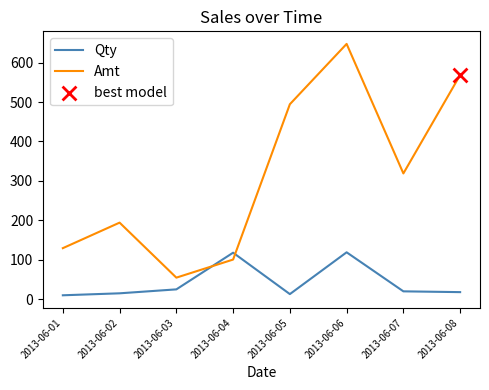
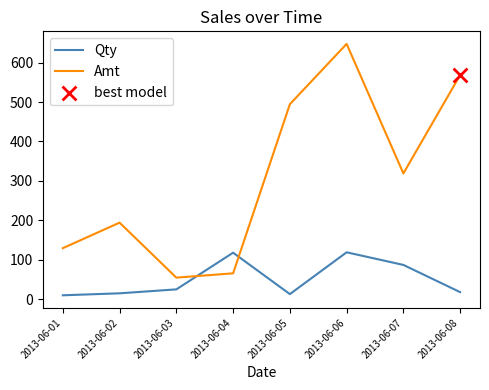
  {
    "Qty": {
      "2013-06-01": 10,
      "2013-06-02": 20,
      "2013-06-03": 30,
      "2013-06-04": 120,
      "2013-06-05": 10,
      "2013-06-06": 120,
-     "2013-06-07": 20,
+     "2013-06-07": 90,
      "2013-06-08": 20
    },
    "Amt": {
      "2013-06-01": 130,
      "2013-06-02": 190,
      "2013-06-03": 50,
-     "2013-06-04": 100,
+     "2013-06-04": 70,
      "2013-06-05": 490,
      "2013-06-06": 650,
      "2013-06-07": 320
    }
  }
